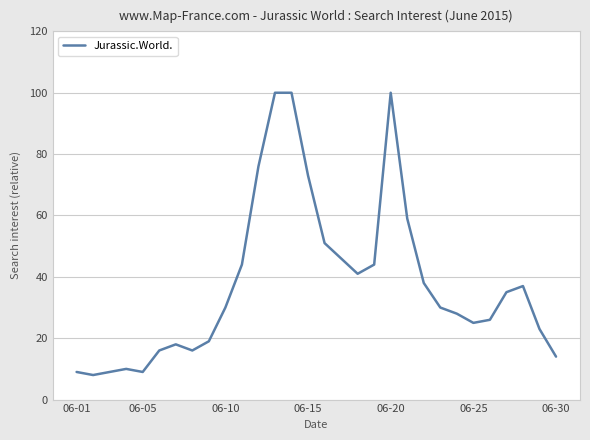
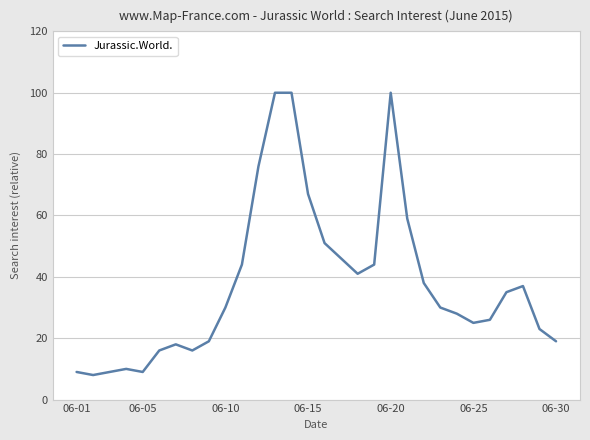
  {
    "06-01": 9,
    "06-05": 9,
    "06-10": 30,
-   "06-15": 73,
+   "06-15": 67,
    "06-20": 100,
    "06-25": 25,
-   "06-30": 14
+   "06-30": 19
  }
